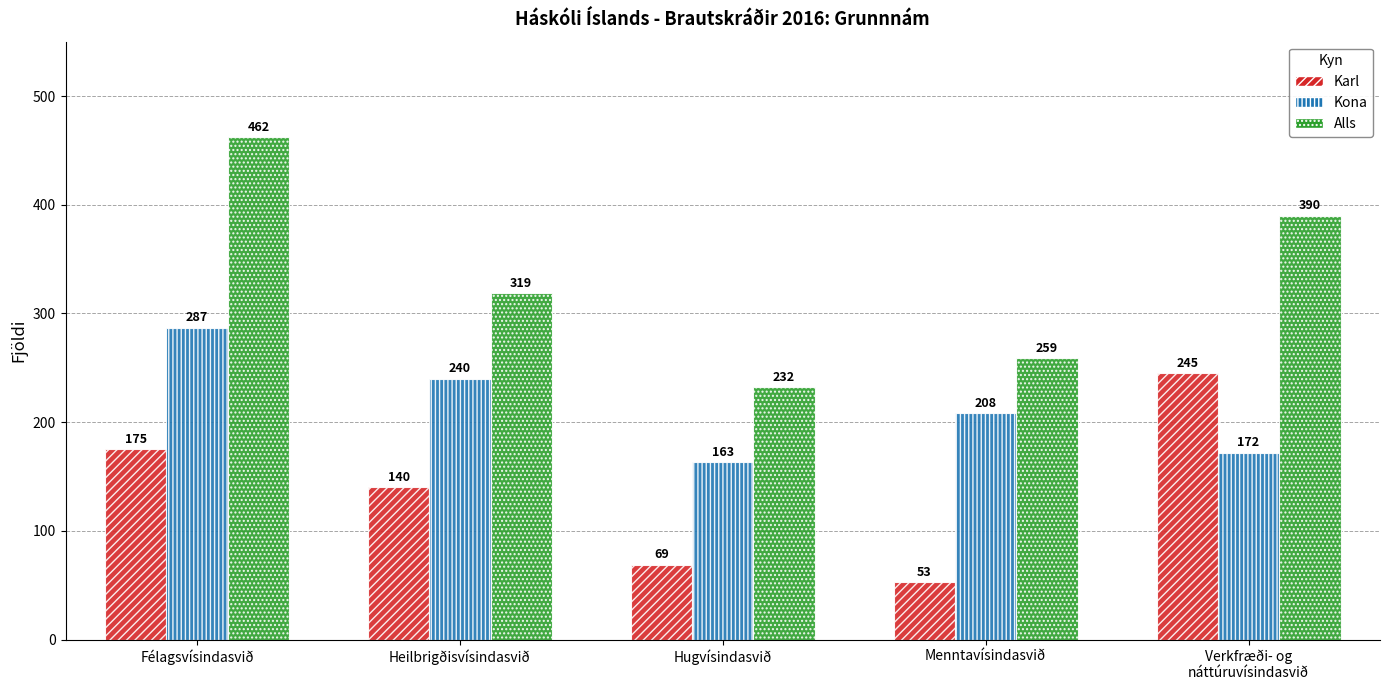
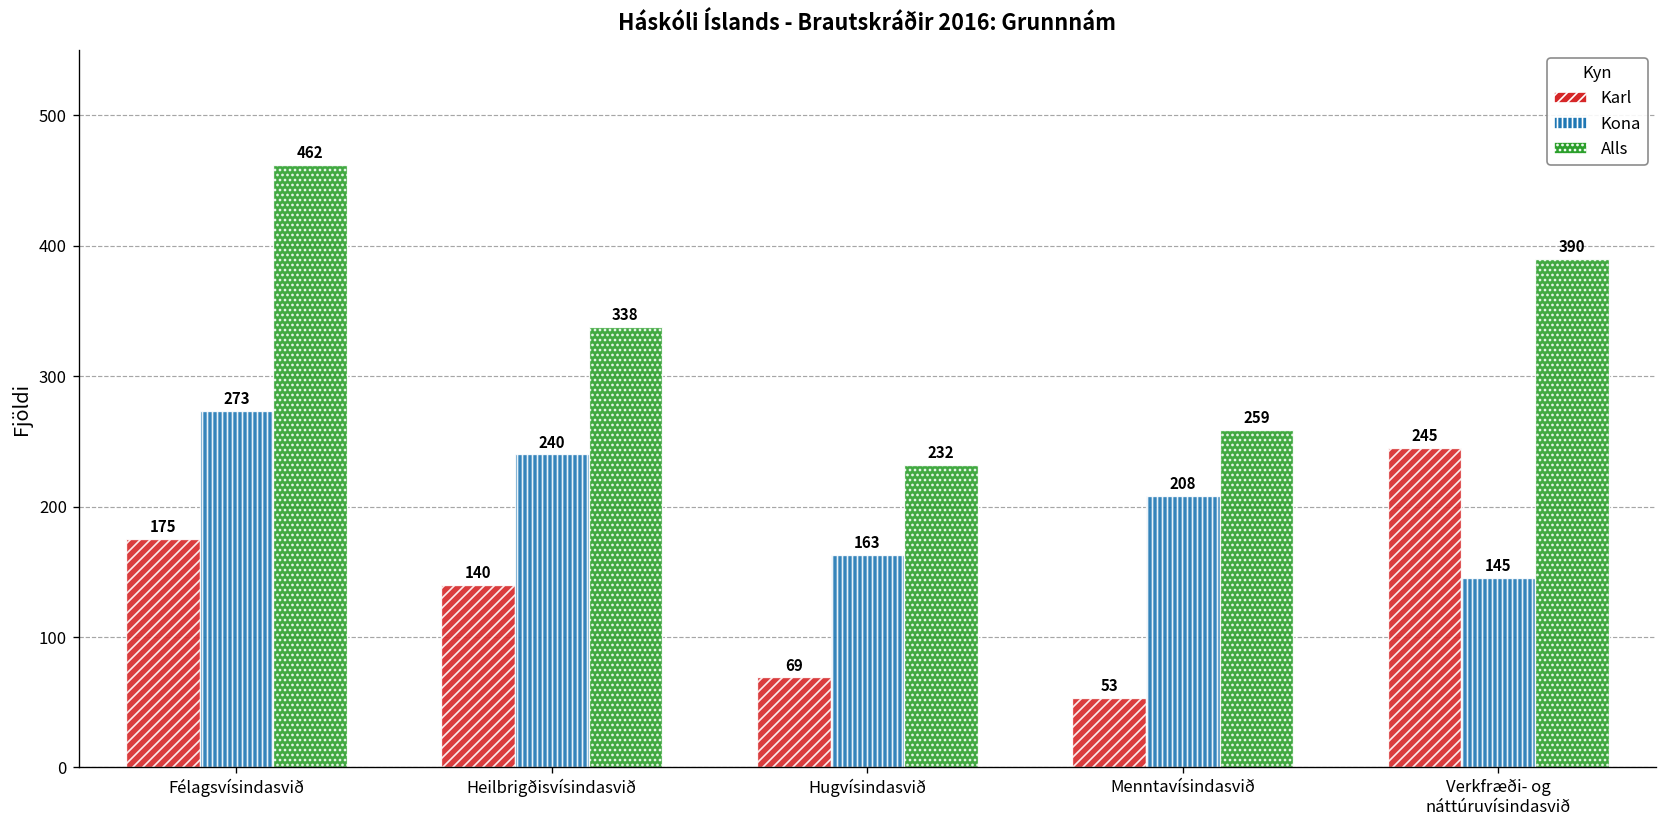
  {
    "Karl": {
      "Félagsvísindasvið": 175,
      "Heilbrigðisvísindasvið": 140,
      "Hugvísindasvið": 69,
      "Menntavísindasvið": 53,
      "Verkfræði- og náttúruvísindasvið": 245
    },
    "Kona": {
-     "Félagsvísindasvið": 287,
+     "Félagsvísindasvið": 273,
      "Heilbrigðisvísindasvið": 240,
      "Hugvísindasvið": 163,
      "Menntavísindasvið": 208,
-     "Verkfræði- og náttúruvísindasvið": 172
+     "Verkfræði- og náttúruvísindasvið": 145
    },
    "Alls": {
      "Félagsvísindasvið": 462,
-     "Heilbrigðisvísindasvið": 319,
+     "Heilbrigðisvísindasvið": 338,
      "Hugvísindasvið": 232,
      "Menntavísindasvið": 259,
      "Verkfræði- og náttúruvísindasvið": 390
    }
  }
